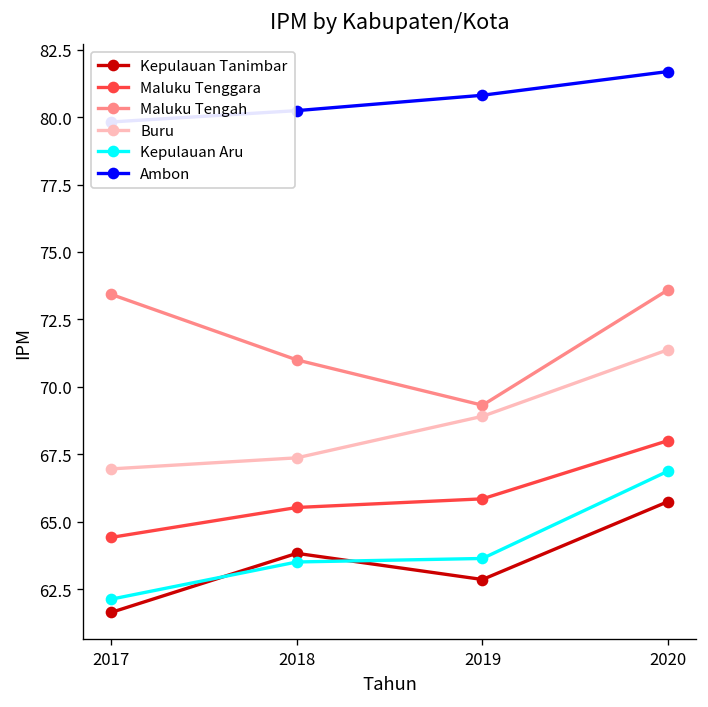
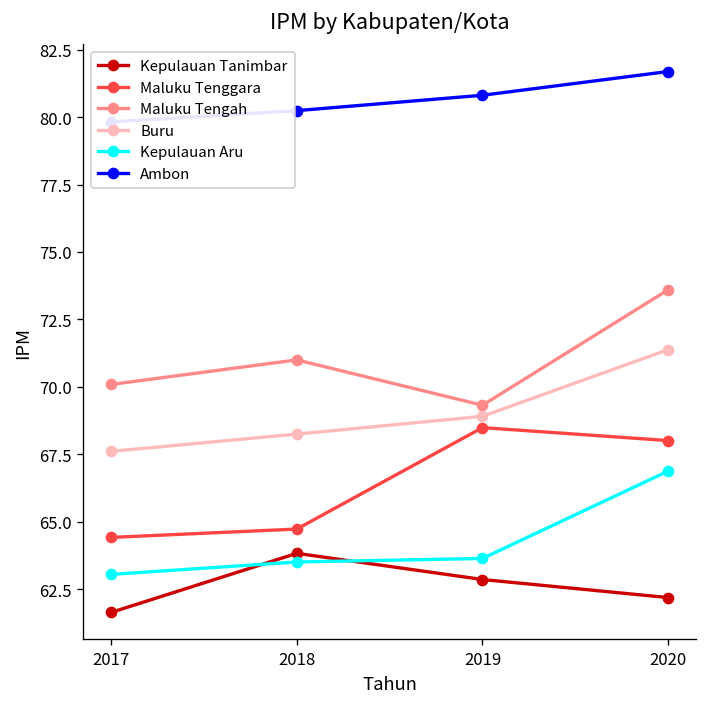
  {
    "Kepulauan Tanimbar": {
      "2017": 61.6,
      "2018": 63.8,
      "2019": 62.9,
-     "2020": 65.8
+     "2020": 62.2
    },
    "Maluku Tenggara": {
      "2017": 64.4,
-     "2018": 65.5,
-     "2019": 65.9,
+     "2018": 64.7,
+     "2019": 68.5,
      "2020": 68.0
    },
    "Maluku Tengah": {
-     "2017": 73.4,
+     "2017": 70.1,
      "2018": 71.0,
      "2019": 69.3,
      "2020": 73.6
    },
    "Buru": {
-     "2017": 67.0,
-     "2018": 67.4,
+     "2017": 67.6,
+     "2018": 68.3,
      "2019": 68.9,
      "2020": 71.4
    },
    "Kepulauan Aru": {
-     "2017": 62.1,
+     "2017": 63.1,
      "2018": 63.5,
      "2019": 63.6,
      "2020": 66.9
    },
    "Ambon": {
      "2018": 80.2,
      "2019": 80.8,
      "2020": 81.7
    }
  }
